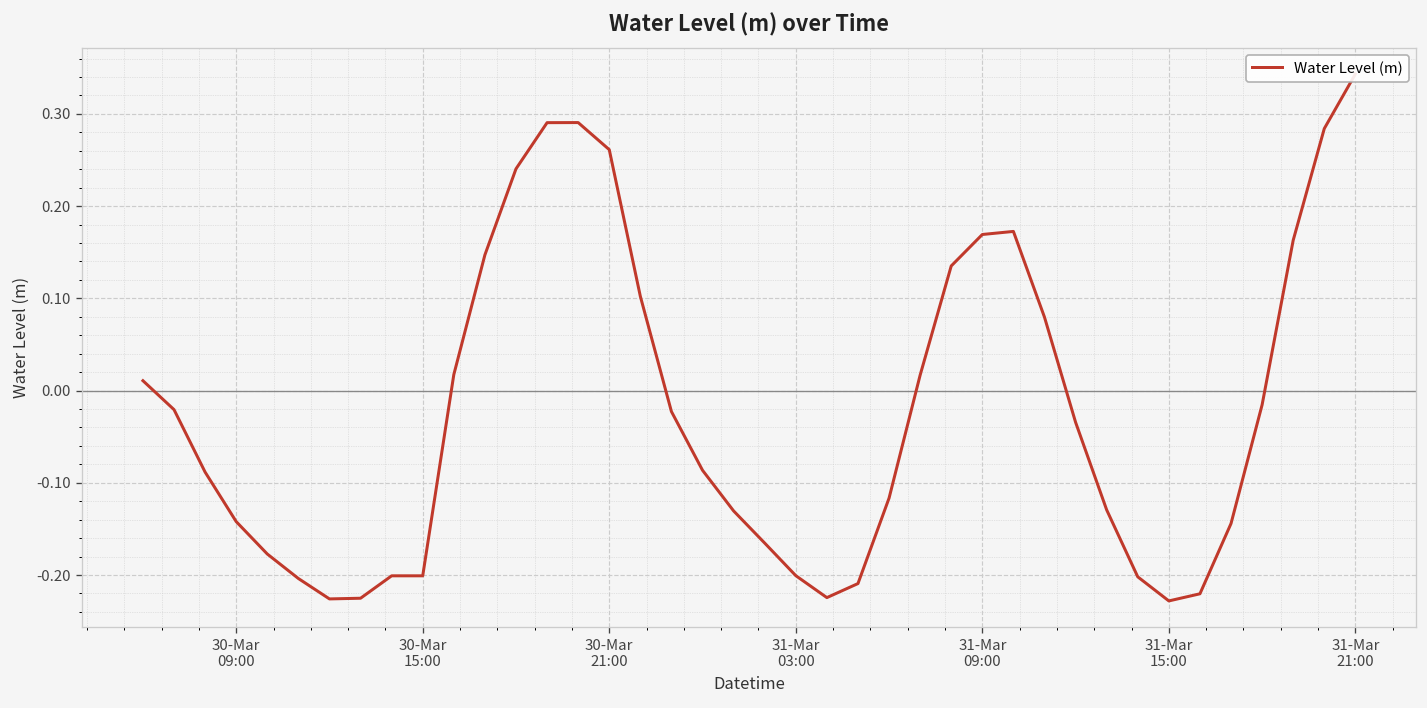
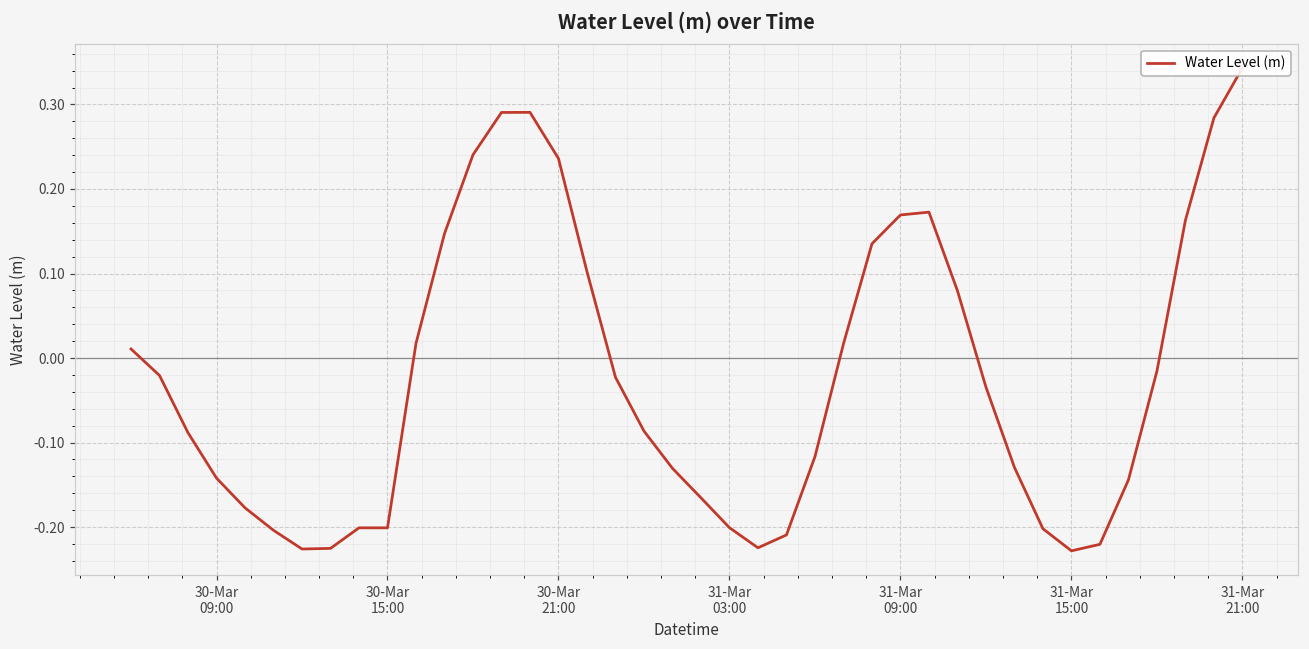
  {
    "30-Mar 09:00": -0.14,
    "30-Mar 15:00": -0.20,
-   "30-Mar 21:00": 0.26,
+   "30-Mar 21:00": 0.24,
    "31-Mar 03:00": -0.20,
    "31-Mar 09:00": 0.17,
    "31-Mar 15:00": -0.23
  }
